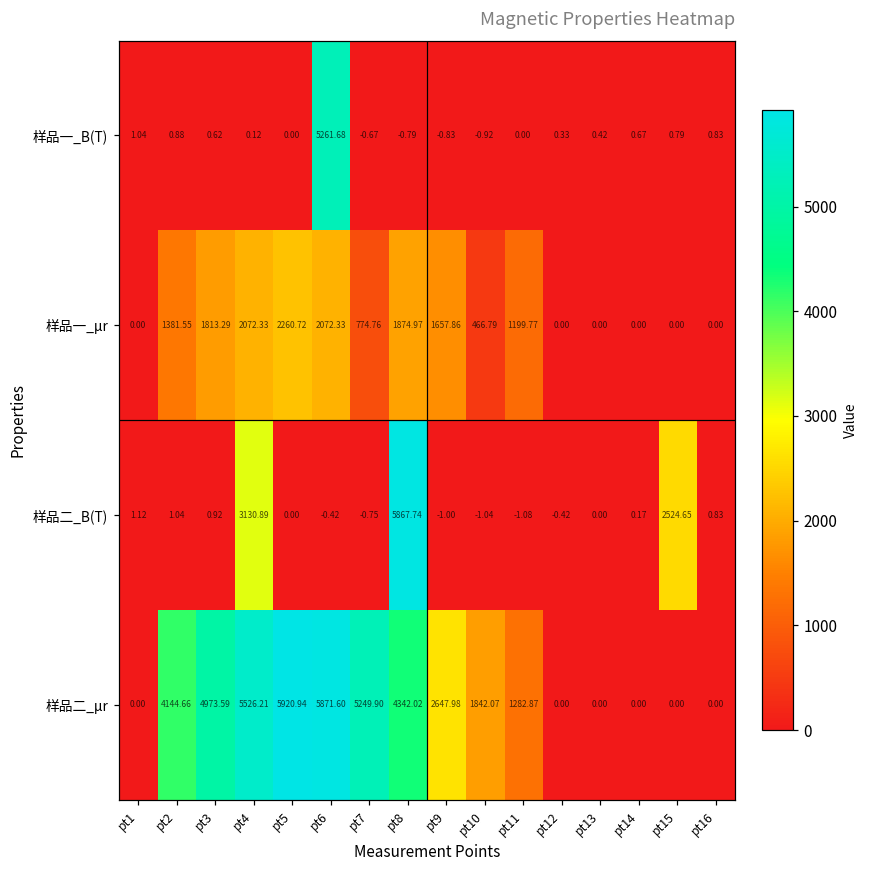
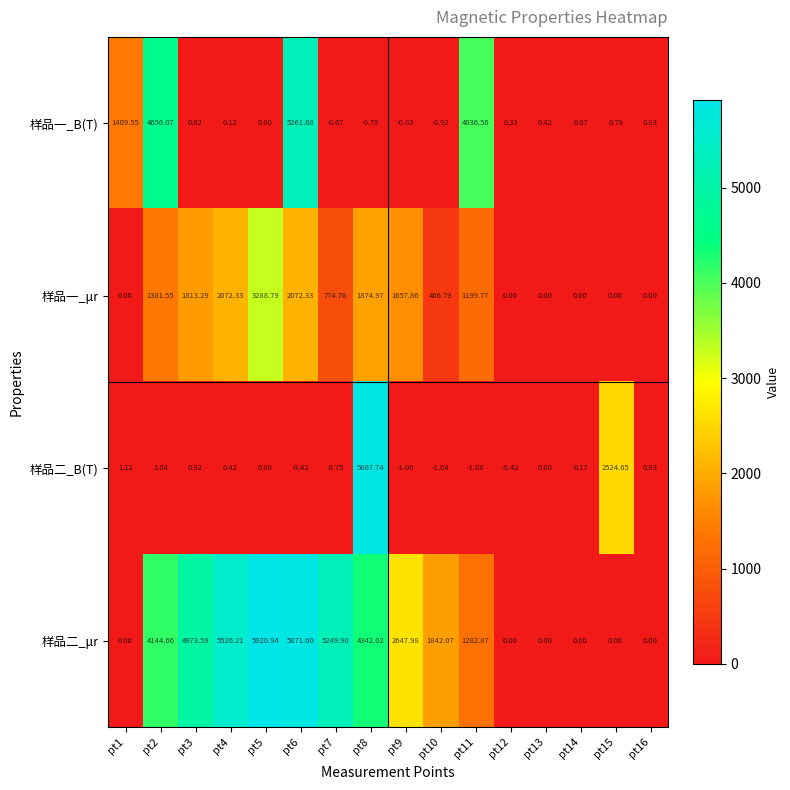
  {
    "样品一_B(T)": {
-     "pt1": 1.04,
-     "pt2": 0.88,
+     "pt1": 1409.55,
+     "pt2": 4656.07,
      "pt3": 0.62,
      "pt4": 0.12,
      "pt5": 0.00,
      "pt6": 5261.68,
      "pt7": -0.67,
      "pt8": -0.79,
      "pt9": -0.83,
      "pt10": -0.92,
-     "pt11": 0.00,
+     "pt11": 4036.50,
      "pt12": 0.33,
      "pt13": 0.42,
      "pt14": 0.67,
      "pt15": 0.79,
      "pt16": 0.83
    },
    "样品一_μr": {
      "pt1": 0.00,
      "pt2": 1381.55,
      "pt3": 1813.29,
      "pt4": 2072.33,
-     "pt5": 2260.72,
+     "pt5": 3288.79,
      "pt6": 2072.33,
      "pt7": 774.76,
      "pt8": 1874.97,
      "pt9": 1657.86,
      "pt10": 466.79,
      "pt11": 1199.77,
      "pt12": 0.00,
      "pt13": 0.00,
      "pt14": 0.00,
      "pt15": 0.00,
      "pt16": 0.00
    },
    "样品二_B(T)": {
      "pt1": 1.12,
      "pt2": 1.04,
      "pt3": 0.92,
-     "pt4": 3130.89,
+     "pt4": 0.42,
      "pt5": 0.00,
      "pt6": -0.42,
      "pt7": -0.75,
      "pt8": 5867.74,
      "pt9": -1.00,
      "pt10": -1.04,
      "pt11": -1.08,
      "pt12": -0.42,
      "pt13": 0.00,
      "pt14": 0.17,
      "pt15": 2524.65,
      "pt16": 0.83
    },
    "样品二_μr": {
      "pt1": 0.00,
      "pt2": 4144.66,
      "pt3": 4973.59,
      "pt4": 5526.21,
      "pt5": 5920.94,
      "pt6": 5871.60,
      "pt7": 5249.90,
      "pt8": 4342.02,
      "pt9": 2647.98,
      "pt10": 1842.07,
      "pt11": 1282.87,
      "pt12": 0.00,
      "pt13": 0.00,
      "pt14": 0.00,
      "pt15": 0.00,
      "pt16": 0.00
    }
  }
